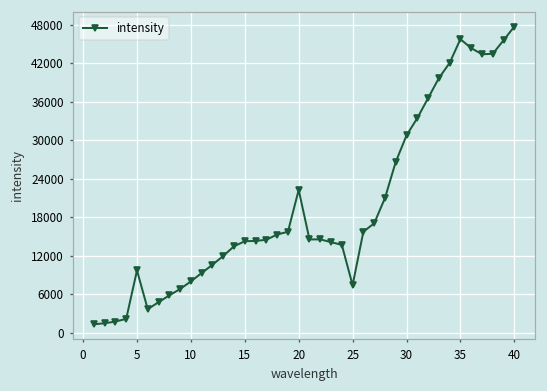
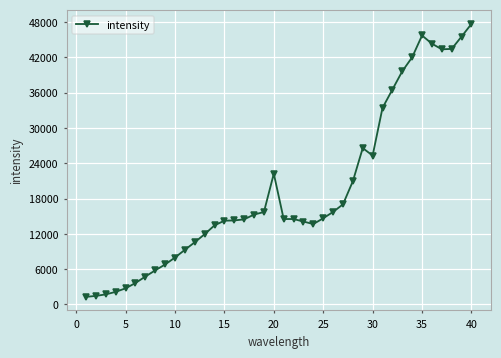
  {
-   "5": 10000,
+   "5": 3000,
    "10": 8000,
    "15": 14000,
    "20": 22000,
-   "25": 7000,
-   "30": 31000,
+   "25": 15000,
+   "30": 25000,
    "35": 46000,
    "40": 48000
  }
